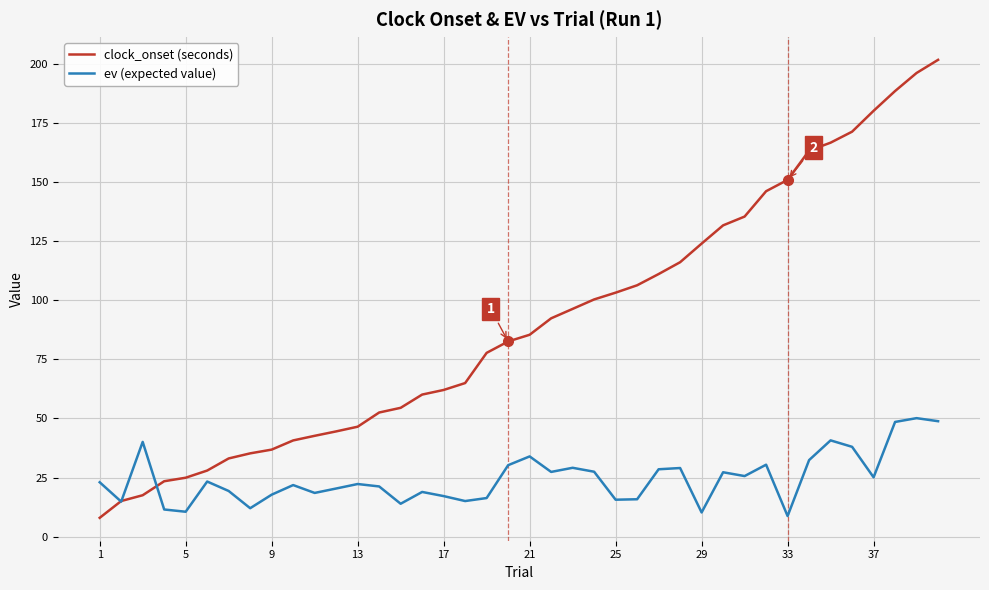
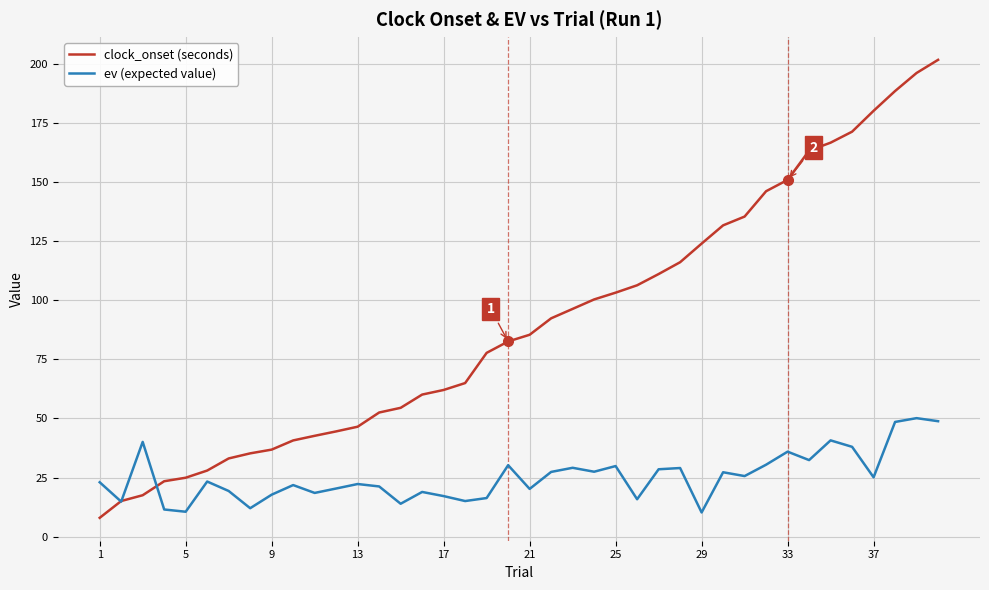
  {
    "ev (expected value)": {
      "1": 23,
      "5": 11,
      "9": 18,
      "13": 22,
      "17": 17,
-     "21": 34,
-     "25": 16,
+     "21": 20,
+     "25": 30,
      "29": 10,
-     "33": 9,
+     "33": 36,
      "37": 25
    }
  }
